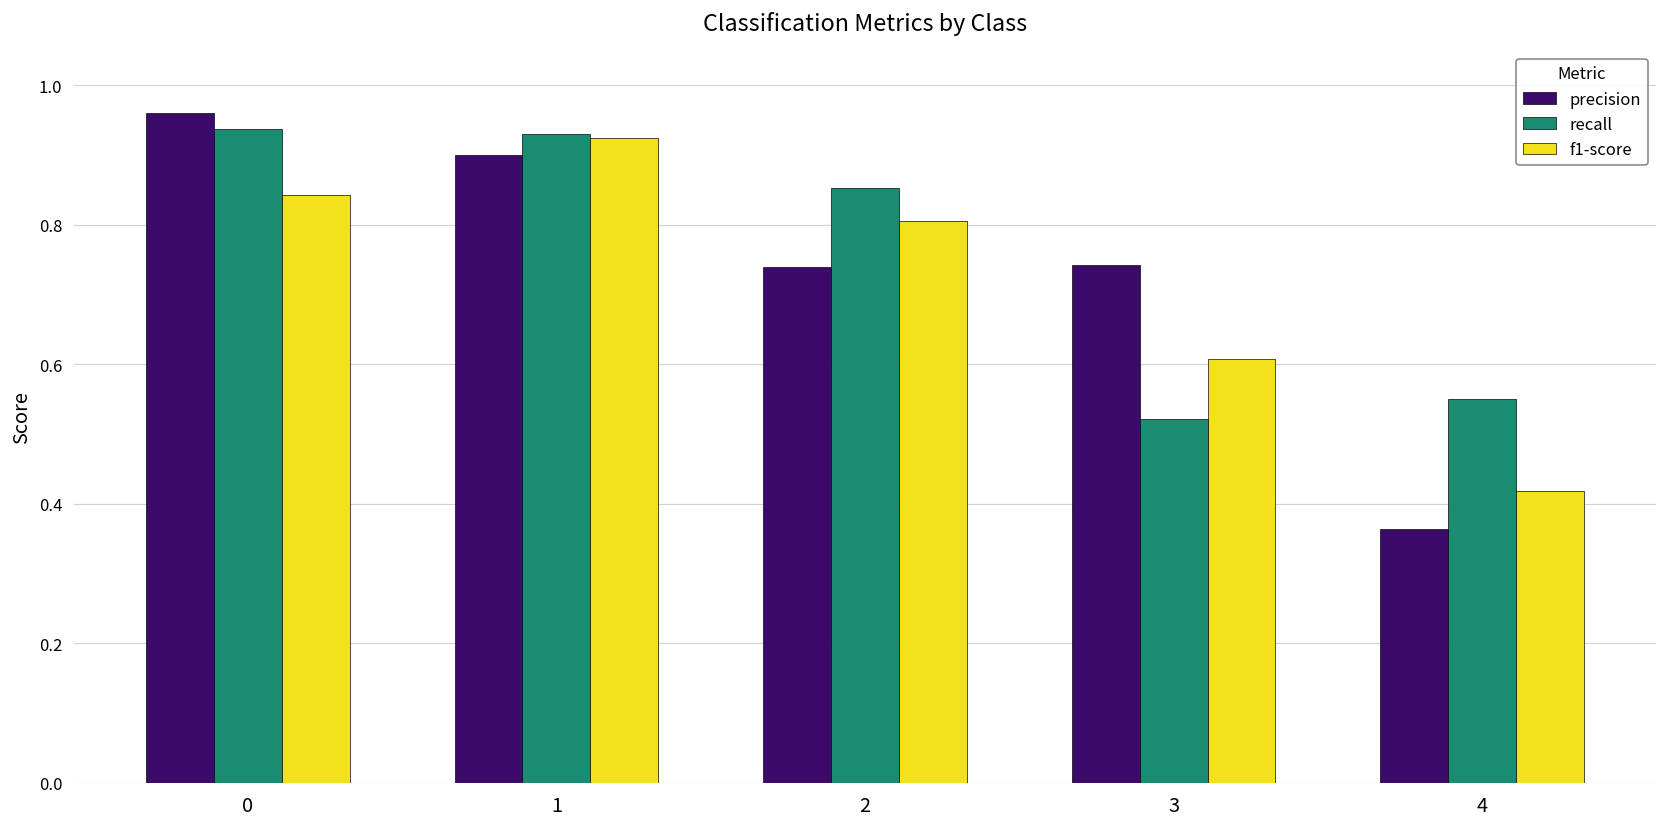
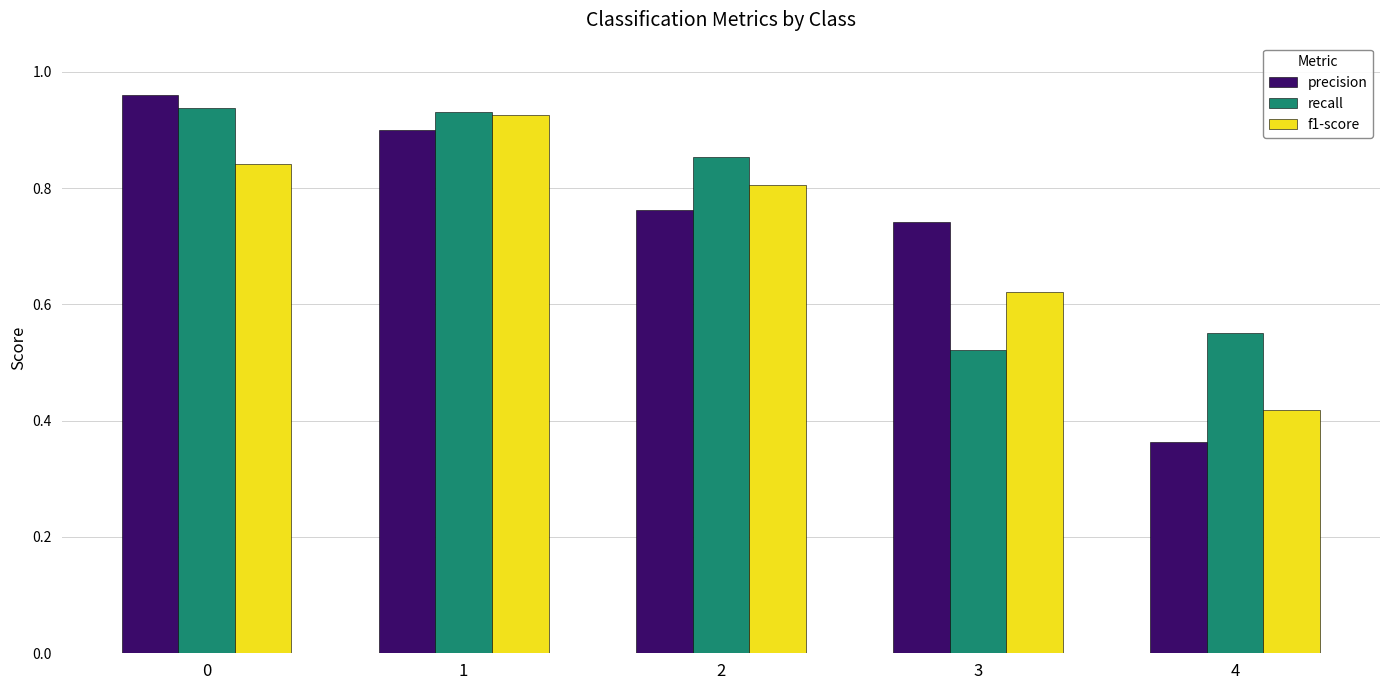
  {
    "precision": {
      "0": 0.96,
      "1": 0.90,
-     "2": 0.74,
+     "2": 0.76,
      "3": 0.74,
      "4": 0.36
    },
    "recall": {
      "0": 0.94,
      "1": 0.93,
      "2": 0.85,
      "3": 0.52,
      "4": 0.55
    },
    "f1-score": {
      "0": 0.84,
      "1": 0.92,
      "2": 0.81,
-     "3": 0.61,
+     "3": 0.62,
      "4": 0.42
    }
  }
